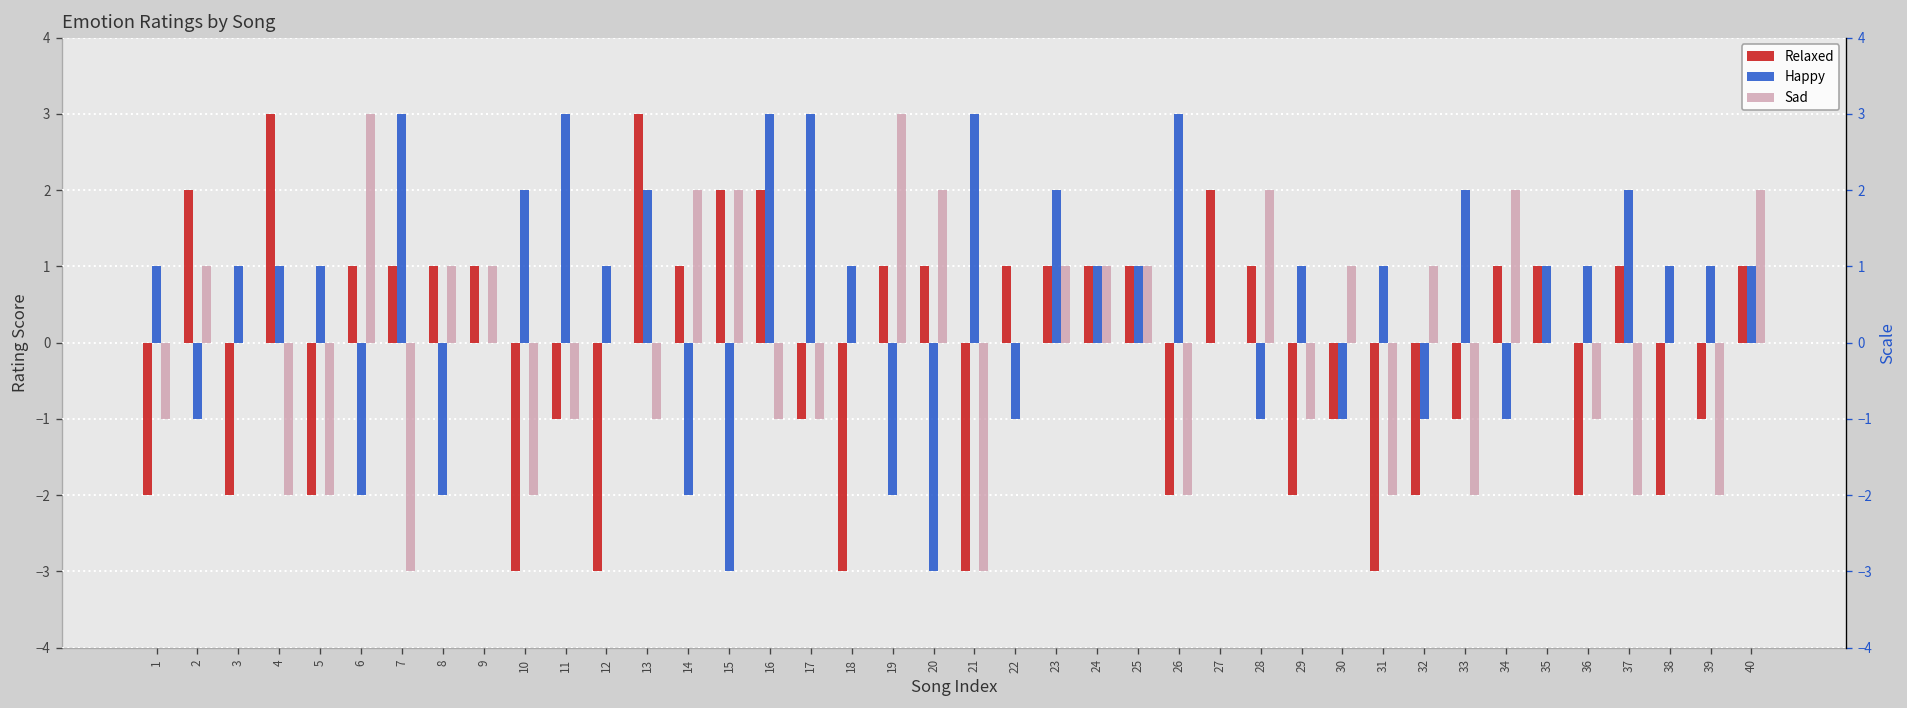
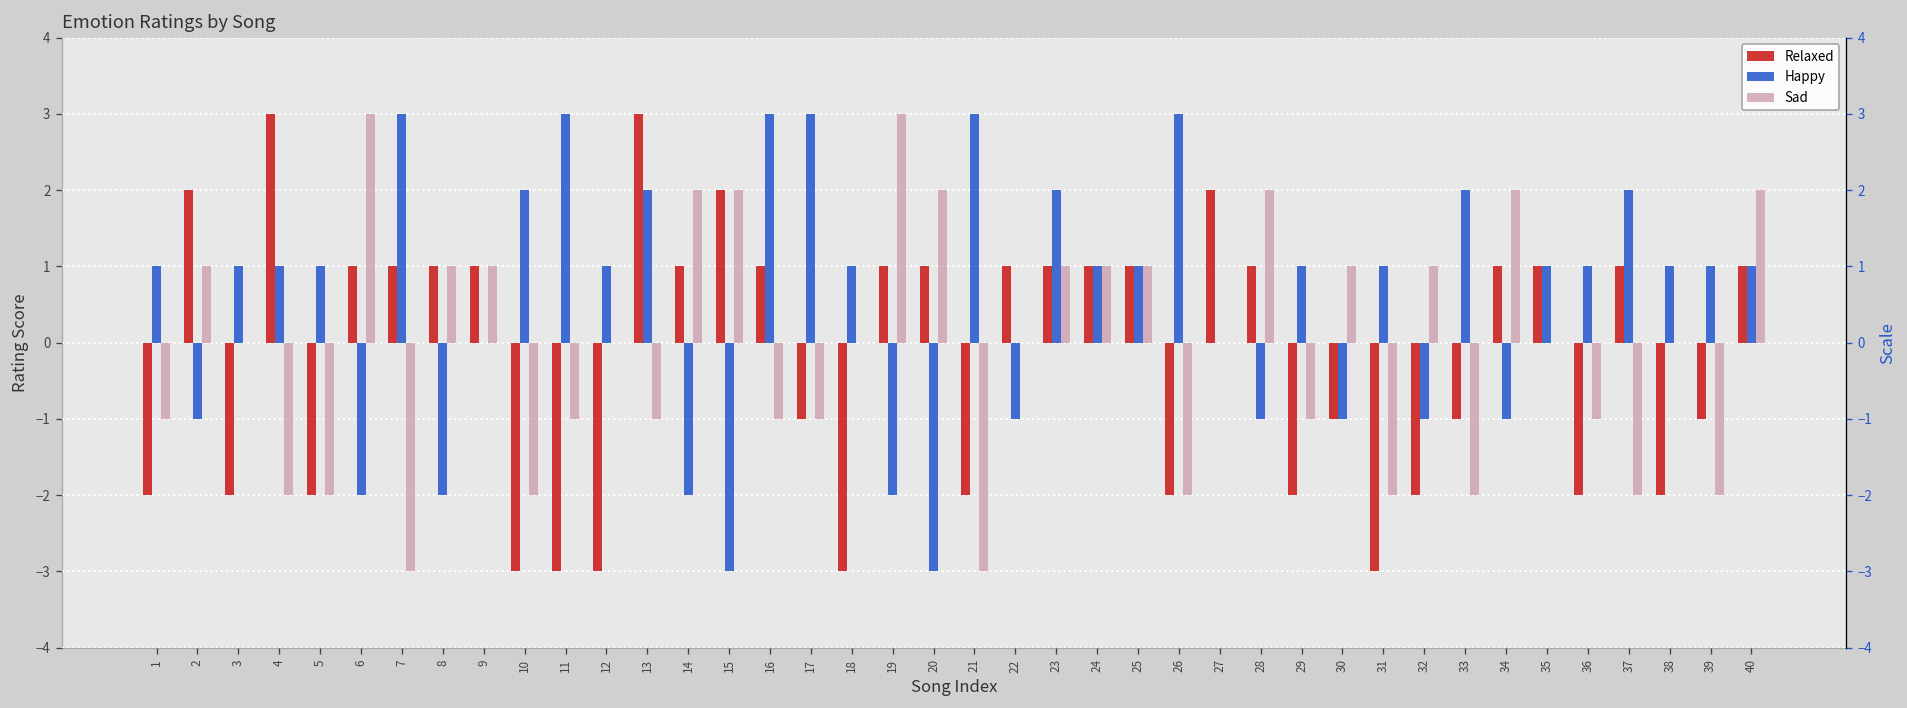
  {
    "Relaxed": {
      "1": -2,
      "2": 2,
      "3": -2,
      "4": 3,
      "5": -2,
      "6": 1,
      "7": 1,
      "8": 1,
      "9": 1,
      "10": -3,
-     "11": -1,
+     "11": -3,
      "12": -3,
      "13": 3,
      "14": 1,
      "15": 2,
-     "16": 2,
+     "16": 1,
      "17": -1,
      "18": -3,
      "19": 1,
      "20": 1,
-     "21": -3,
+     "21": -2,
      "22": 1,
      "23": 1,
      "24": 1,
      "25": 1,
      "26": -2,
      "27": 2,
      "28": 1,
      "29": -2,
      "30": -1,
      "31": -3,
      "32": -2,
      "33": -1,
      "34": 1,
      "35": 1,
      "36": -2,
      "37": 1,
      "38": -2,
      "39": -1,
      "40": 1
    },
    "Happy": {
      "1": 1,
      "2": -1,
      "3": 1,
      "4": 1,
      "5": 1,
      "6": -2,
      "7": 3,
      "8": -2,
      "9": 0,
      "10": 2,
      "11": 3,
      "12": 1,
      "13": 2,
      "14": -2,
      "15": -3,
      "16": 3,
      "17": 3,
      "18": 1,
      "19": -2,
      "20": -3,
      "21": 3,
      "22": -1,
      "23": 2,
      "24": 1,
      "25": 1,
      "26": 3,
      "27": 0,
      "28": -1,
      "29": 1,
      "30": -1,
      "31": 1,
      "32": -1,
      "33": 2,
      "34": -1,
      "35": 1,
      "36": 1,
      "37": 2,
      "38": 1,
      "39": 1,
      "40": 1
    },
    "Sad": {
      "1": -1,
      "2": 1,
      "3": 0,
      "4": -2,
      "5": -2,
      "6": 3,
      "7": -3,
      "8": 1,
      "9": 1,
      "10": -2,
      "11": -1,
      "12": 0,
      "13": -1,
      "14": 2,
      "15": 2,
      "16": -1,
      "17": -1,
      "18": 0,
      "19": 3,
      "20": 2,
      "21": -3,
      "22": 0,
      "23": 1,
      "24": 1,
      "25": 1,
      "26": -2,
      "27": 0,
      "28": 2,
      "29": -1,
      "30": 1,
      "31": -2,
      "32": 1,
      "33": -2,
      "34": 2,
      "35": 0,
      "36": -1,
      "37": -2,
      "38": 0,
      "39": -2,
      "40": 2
    }
  }
